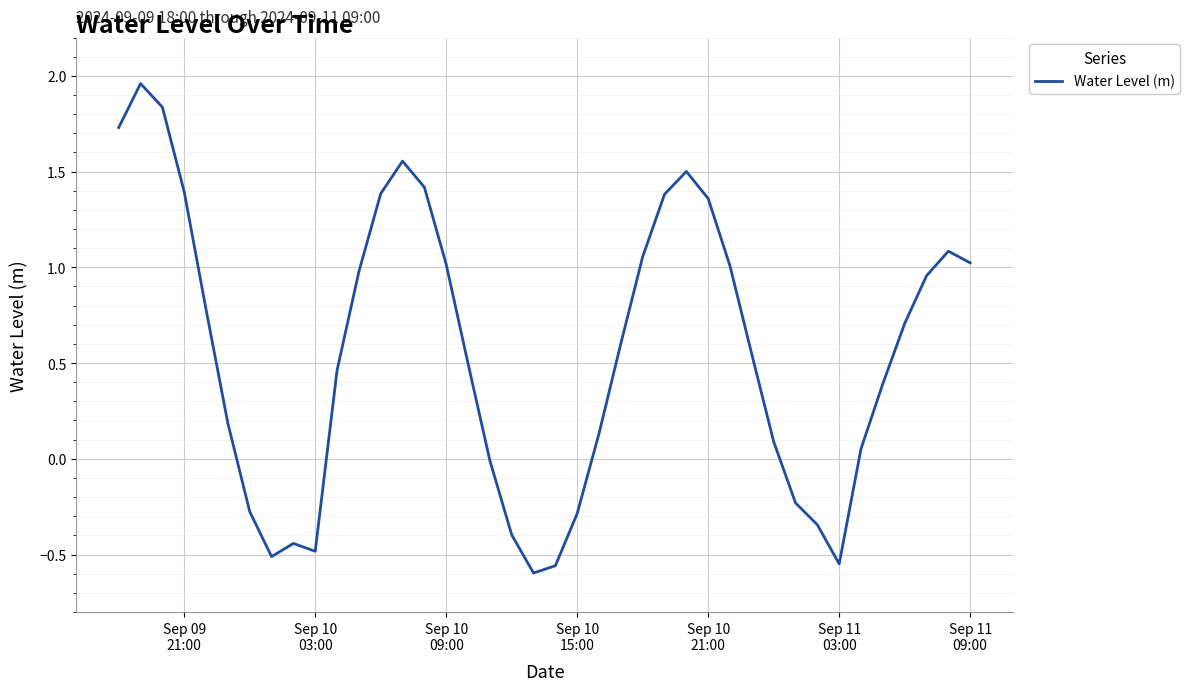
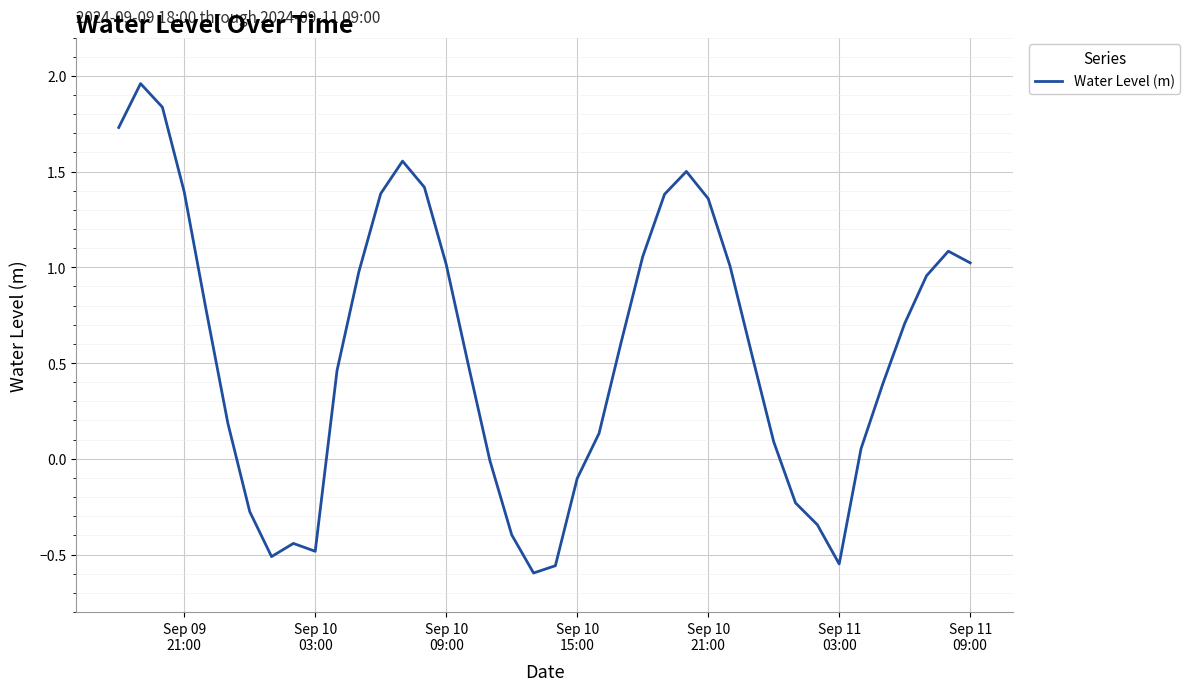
  {
    "Sep 09 21:00": 1.39,
    "Sep 10 03:00": -0.48,
    "Sep 10 09:00": 1.02,
-   "Sep 10 15:00": -0.29,
+   "Sep 10 15:00": -0.10,
    "Sep 10 21:00": 1.36,
    "Sep 11 03:00": -0.55,
    "Sep 11 09:00": 1.02
  }
